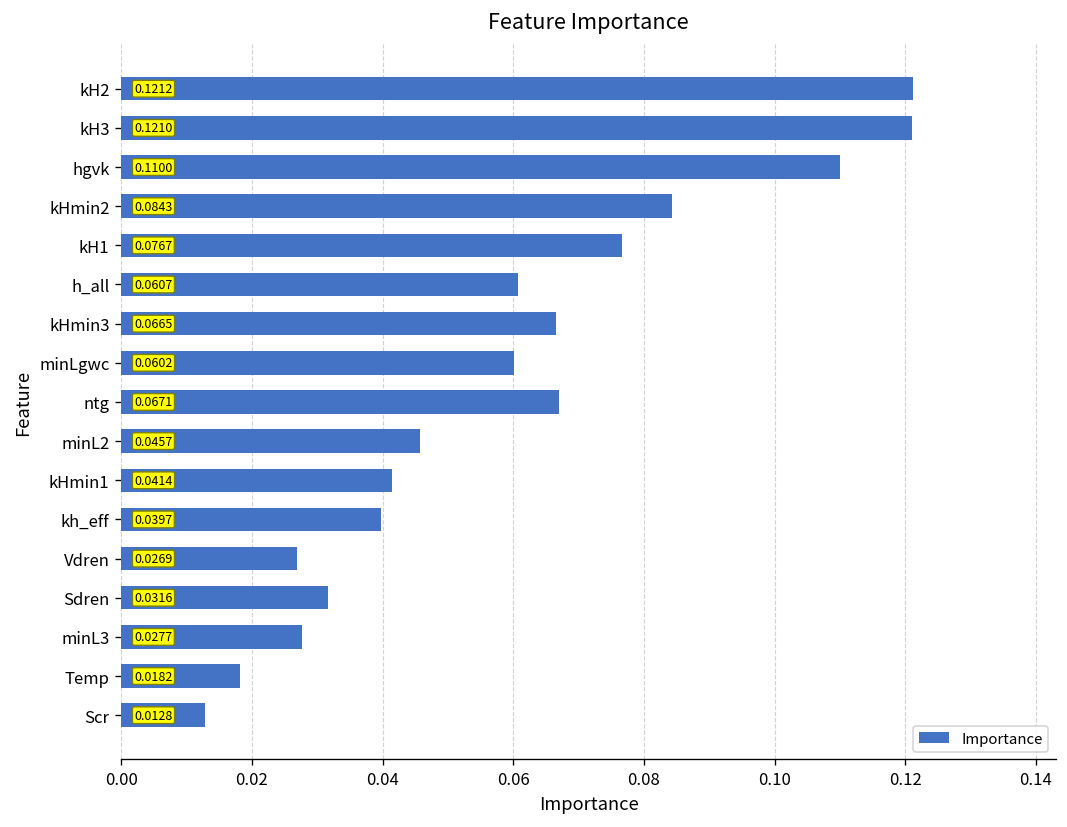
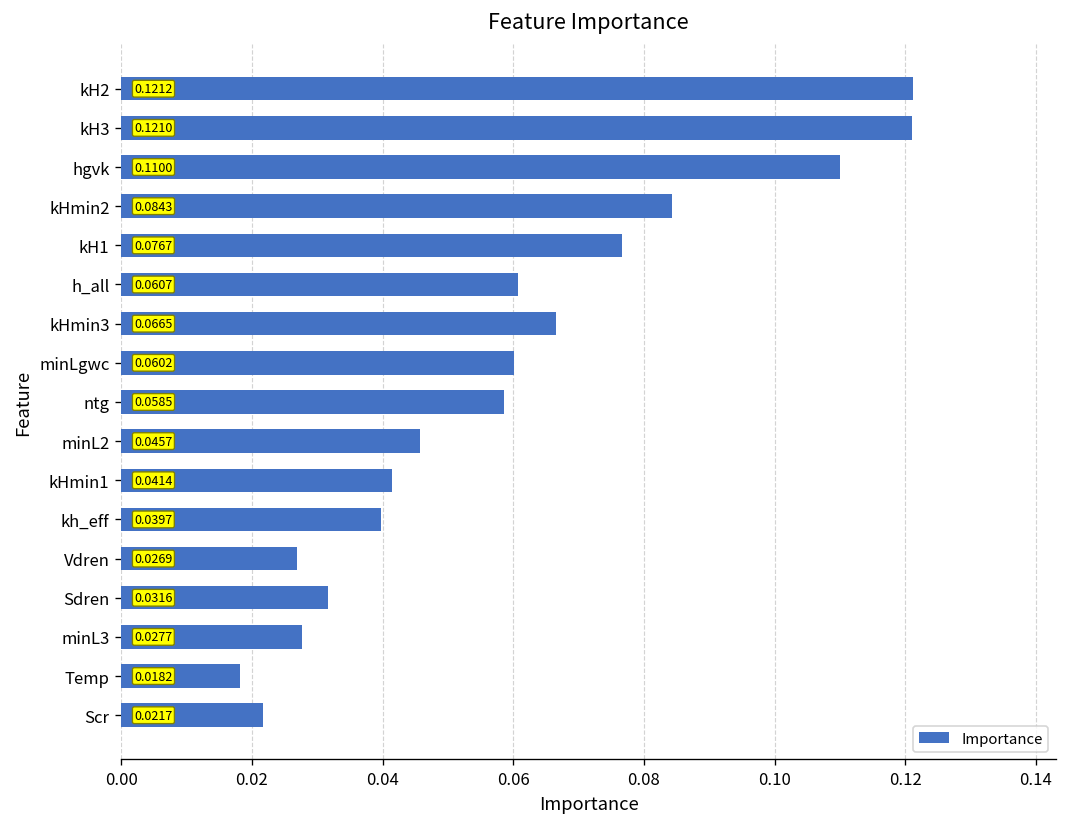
  {
-   "ntg": 0.0671,
-   "Scr": 0.0128
+   "ntg": 0.0585,
+   "Scr": 0.0217
  }
